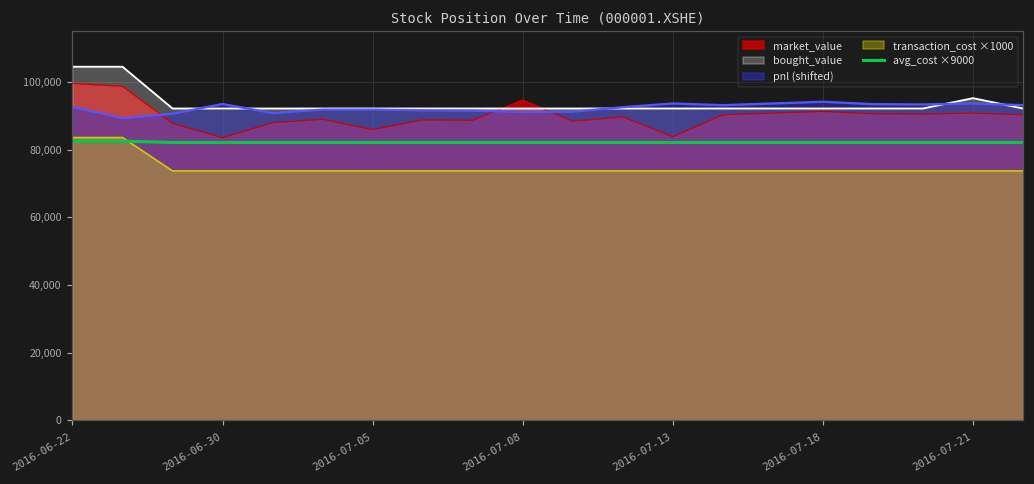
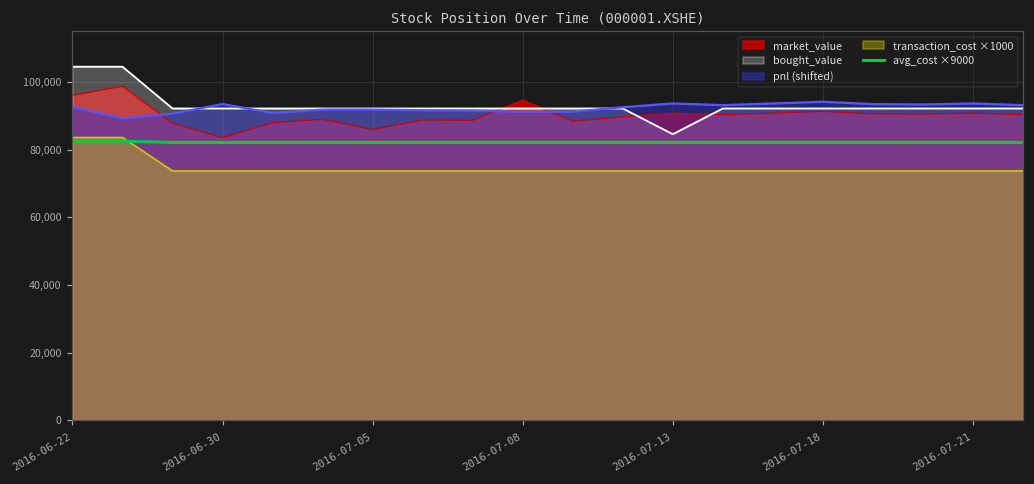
  {
    "market_value": {
-     "2016-06-22": "100,000",
+     "2016-06-22": "96,000",
      "2016-06-30": "84,000",
      "2016-07-05": "86,000",
      "2016-07-08": "95,000",
-     "2016-07-13": "84,000",
+     "2016-07-13": "91,000",
      "2016-07-18": "91,000",
      "2016-07-21": "91,000"
    },
    "bought_value": {
      "2016-06-22": "104,000",
      "2016-06-30": "92,000",
      "2016-07-08": "92,000",
-     "2016-07-13": "92,000",
+     "2016-07-13": "85,000",
      "2016-07-18": "92,000",
-     "2016-07-21": "95,000"
+     "2016-07-21": "92,000"
    },
    "pnl (shifted)": {
      "2016-06-22": "93,000",
      "2016-06-30": "93,000",
      "2016-07-08": "91,000",
      "2016-07-13": "94,000",
      "2016-07-18": "94,000",
      "2016-07-21": "94,000"
    },
    "transaction_cost ×1000": {
      "2016-06-22": "84,000",
      "2016-06-30": "74,000",
      "2016-07-05": "74,000",
      "2016-07-08": "74,000",
      "2016-07-13": "74,000",
      "2016-07-18": "74,000",
      "2016-07-21": "74,000"
    },
    "avg_cost ×9000": {
      "2016-06-22": "83,000",
      "2016-06-30": "82,000",
      "2016-07-05": "82,000",
      "2016-07-08": "82,000",
      "2016-07-13": "82,000",
      "2016-07-18": "82,000",
      "2016-07-21": "82,000"
    }
  }
